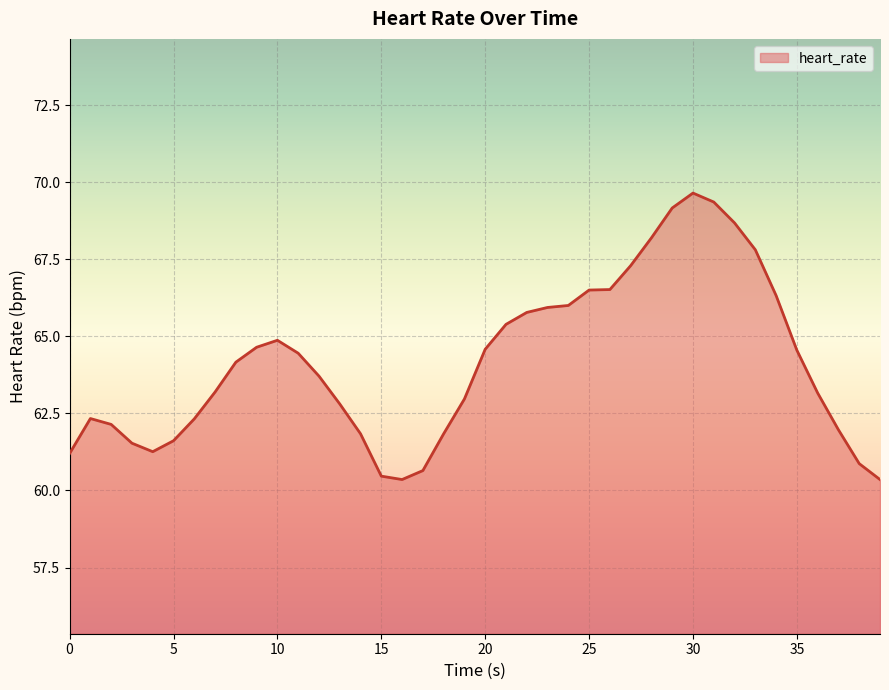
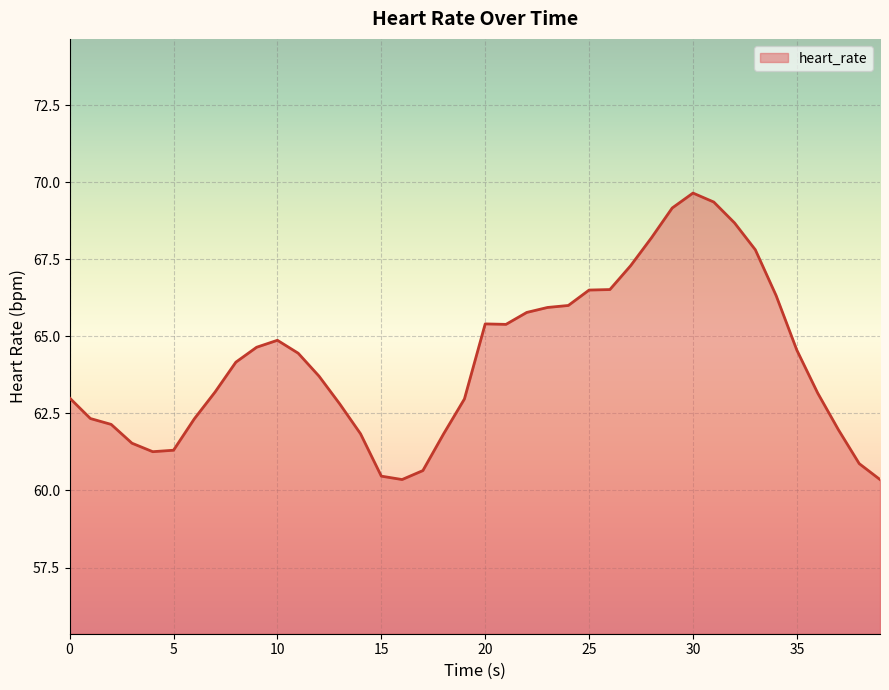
  {
-   "0": 61.2,
-   "5": 61.6,
+   "0": 63.0,
+   "5": 61.3,
    "10": 64.9,
    "15": 60.5,
-   "20": 64.6,
+   "20": 65.4,
    "25": 66.5,
    "30": 69.6,
    "35": 64.5
  }
